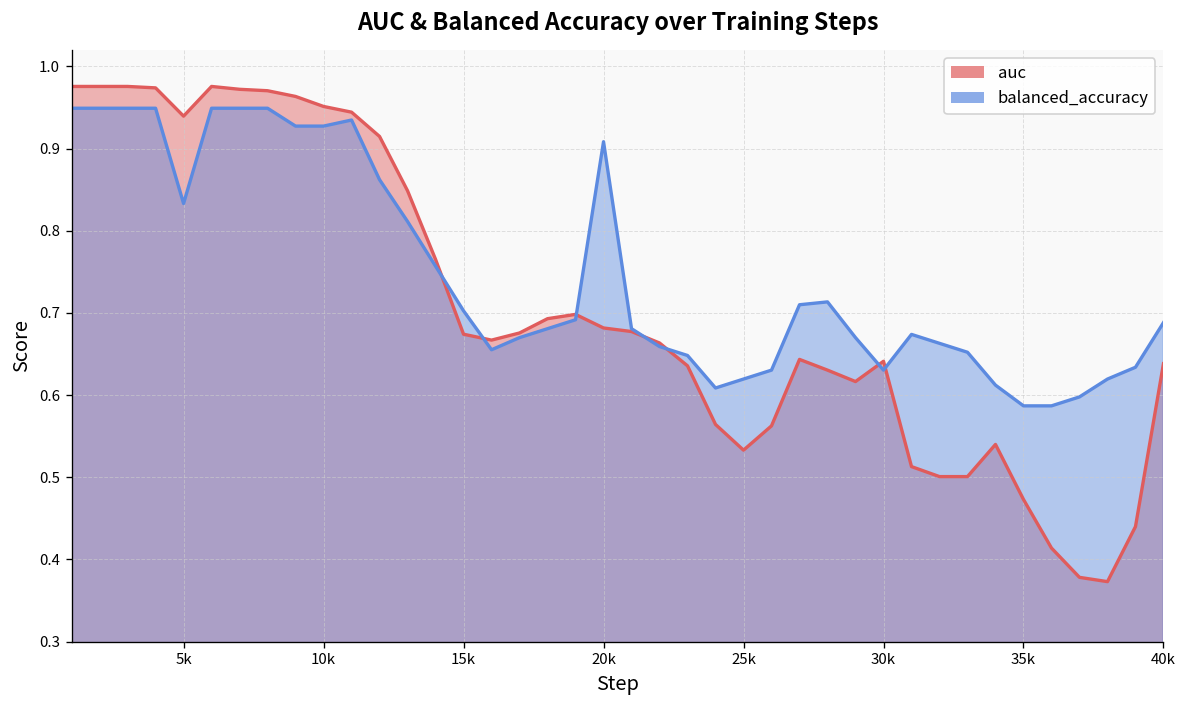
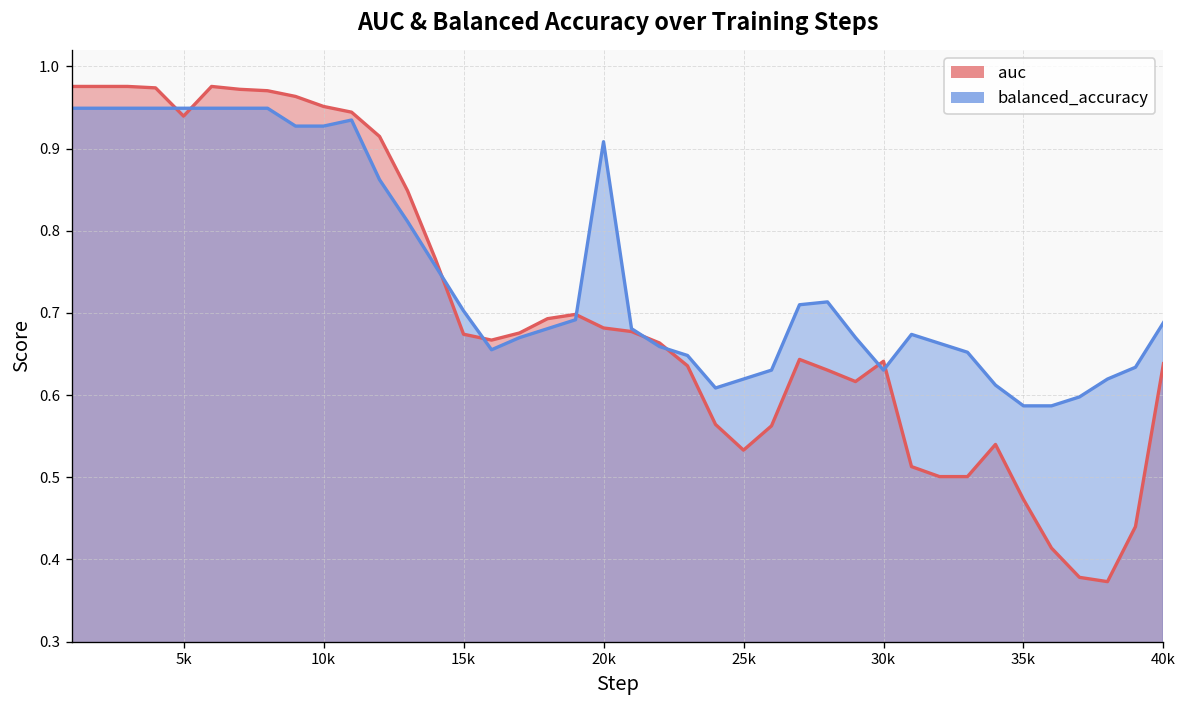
  {
    "auc": {
      "5k": 0.94,
      "10k": 0.95,
      "15k": 0.67,
      "20k": 0.68,
      "25k": 0.53,
      "30k": 0.64,
      "35k": 0.47,
      "40k": 0.64
    },
    "balanced_accuracy": {
-     "5k": 0.83,
+     "5k": 0.95,
      "10k": 0.93,
      "15k": 0.70,
      "20k": 0.91,
      "25k": 0.62,
      "30k": 0.63,
      "35k": 0.59,
      "40k": 0.69
    }
  }
